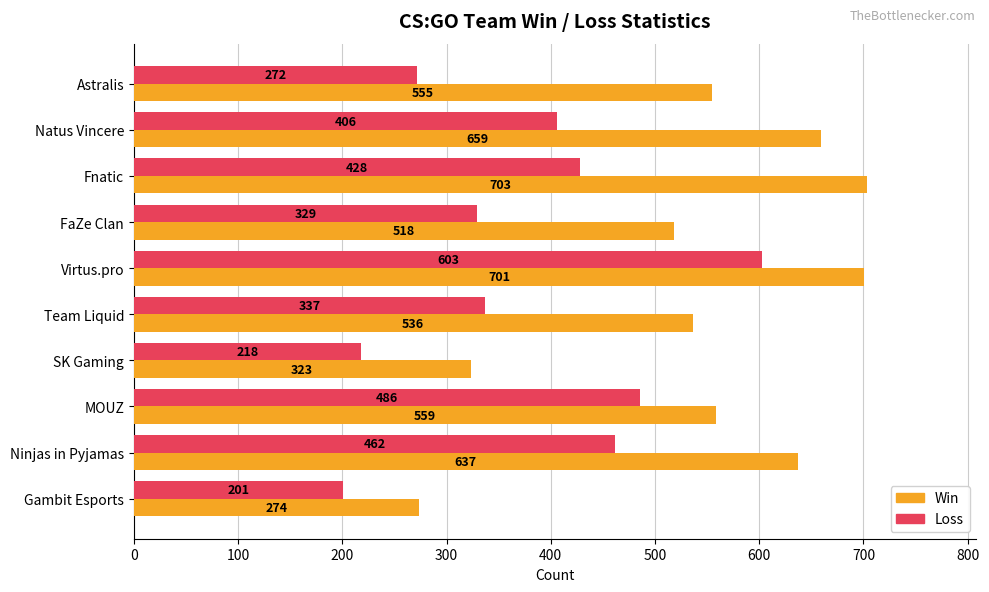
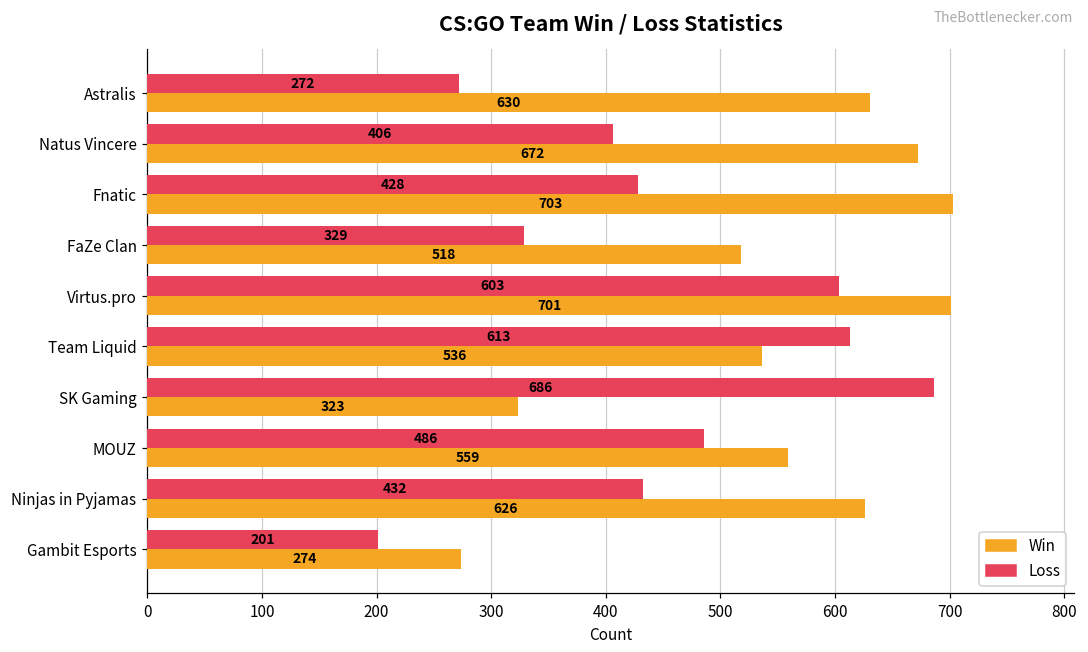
  {
    "Win": {
-     "Astralis": 555,
-     "Natus Vincere": 659,
+     "Astralis": 630,
+     "Natus Vincere": 672,
      "Fnatic": 703,
      "FaZe Clan": 518,
      "Virtus.pro": 701,
      "Team Liquid": 536,
      "SK Gaming": 323,
      "MOUZ": 559,
-     "Ninjas in Pyjamas": 637,
+     "Ninjas in Pyjamas": 626,
      "Gambit Esports": 274
    },
    "Loss": {
      "Astralis": 272,
      "Natus Vincere": 406,
      "Fnatic": 428,
      "FaZe Clan": 329,
      "Virtus.pro": 603,
-     "Team Liquid": 337,
-     "SK Gaming": 218,
+     "Team Liquid": 613,
+     "SK Gaming": 686,
      "MOUZ": 486,
-     "Ninjas in Pyjamas": 462,
+     "Ninjas in Pyjamas": 432,
      "Gambit Esports": 201
    }
  }
